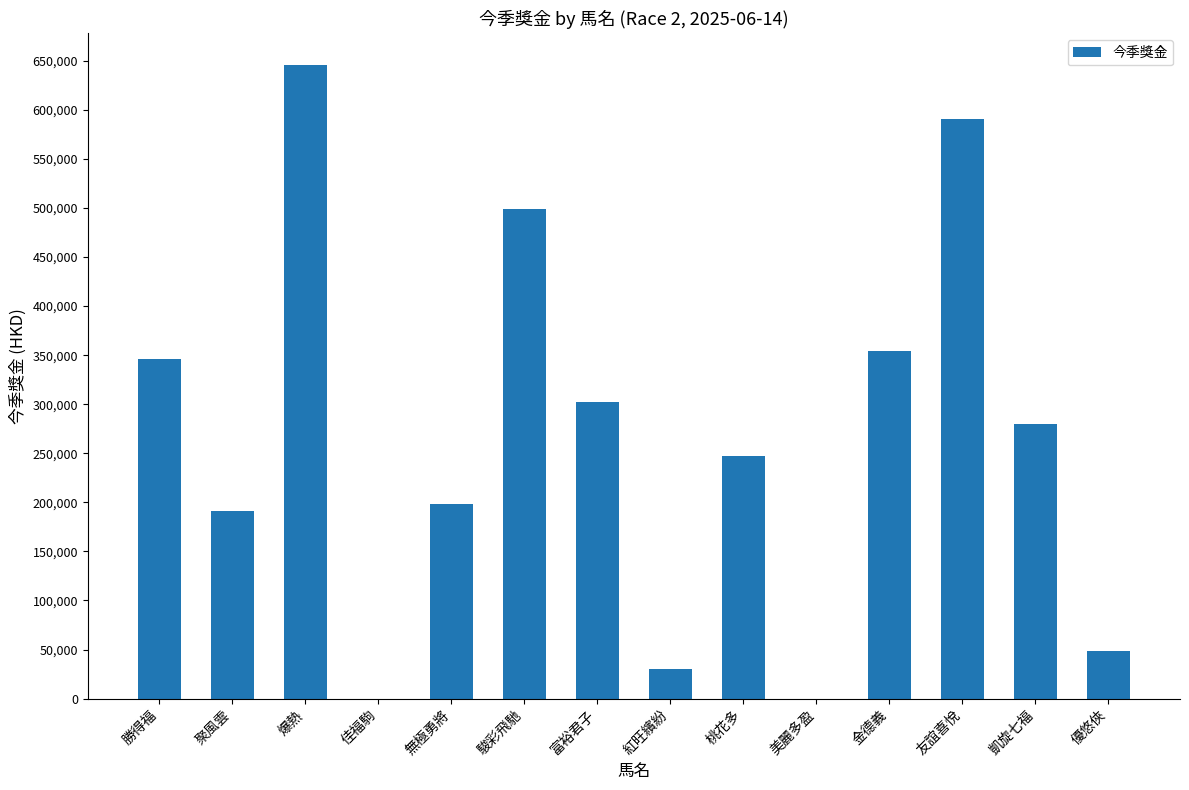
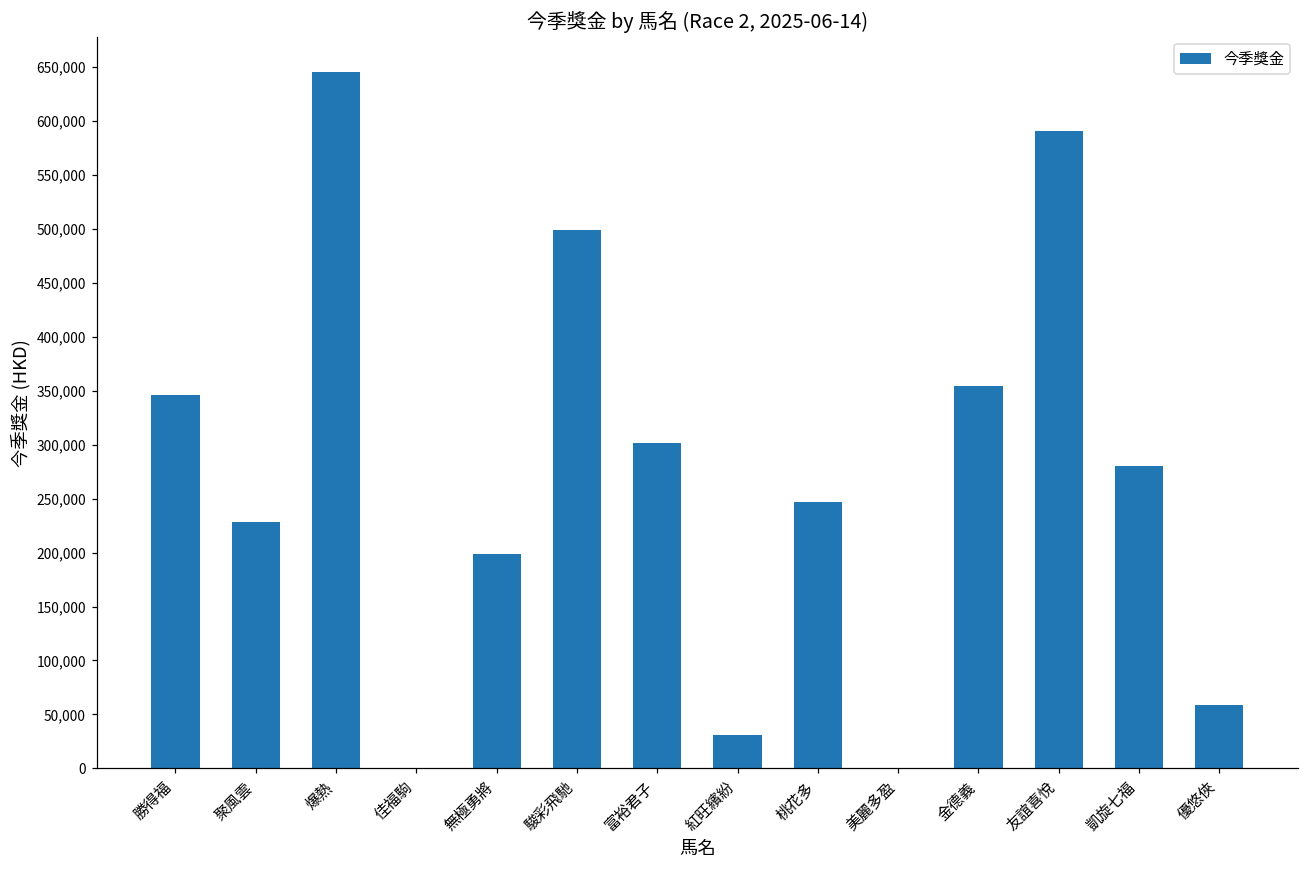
  {
    "勝得福": "350,000",
-   "聚風雲": "190,000",
+   "聚風雲": "230,000",
    "爆熱": "650,000",
    "佳福駒": "0",
    "無極勇將": "200,000",
    "駿彩飛馳": "500,000",
    "富裕君子": "300,000",
    "紅旺繽紛": "30,000",
    "桃花多": "250,000",
    "美麗多盈": "0",
    "金德義": "350,000",
    "友誼喜悅": "590,000",
    "凱旋七福": "280,000",
-   "優悠俠": "50,000"
+   "優悠俠": "60,000"
  }
